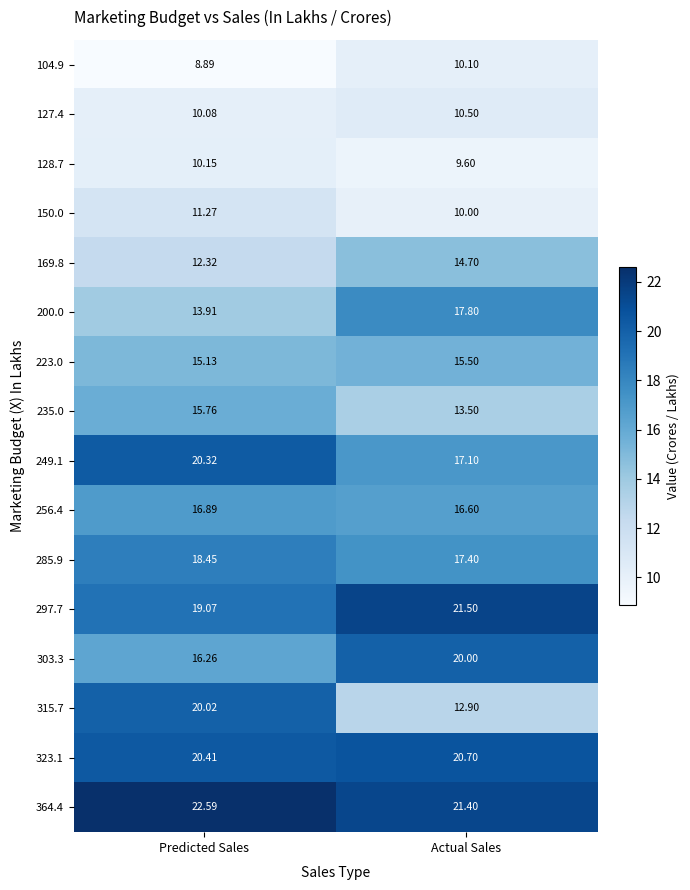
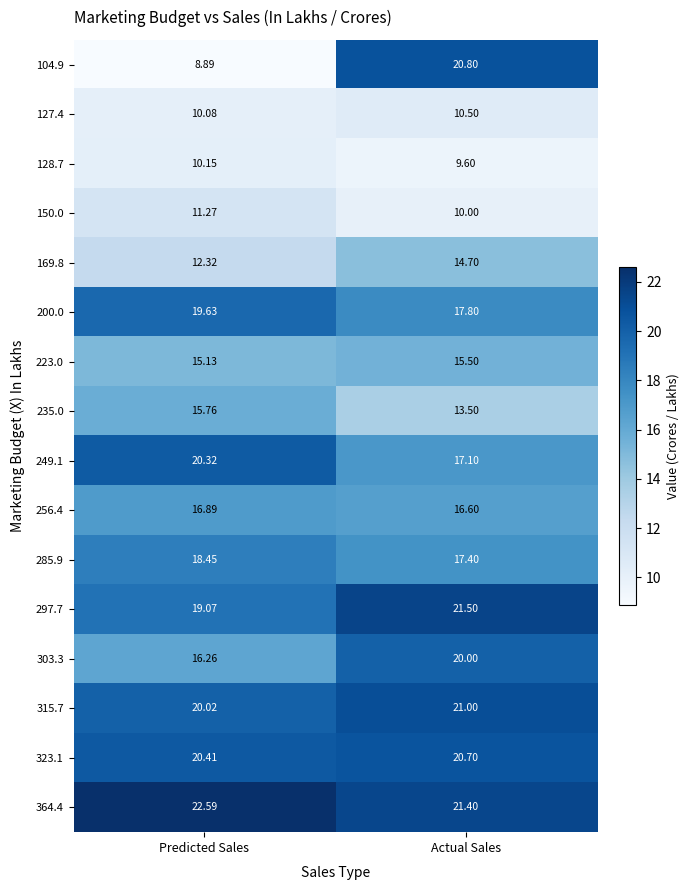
  {
    "104.9": {
      "Predicted Sales": 8.89,
-     "Actual Sales": 10.10
+     "Actual Sales": 20.80
    },
    "127.4": {
      "Predicted Sales": 10.08,
      "Actual Sales": 10.50
    },
    "128.7": {
      "Predicted Sales": 10.15,
      "Actual Sales": 9.60
    },
    "150.0": {
      "Predicted Sales": 11.27,
      "Actual Sales": 10.00
    },
    "169.8": {
      "Predicted Sales": 12.32,
      "Actual Sales": 14.70
    },
    "200.0": {
-     "Predicted Sales": 13.91,
+     "Predicted Sales": 19.63,
      "Actual Sales": 17.80
    },
    "223.0": {
      "Predicted Sales": 15.13,
      "Actual Sales": 15.50
    },
    "235.0": {
      "Predicted Sales": 15.76,
      "Actual Sales": 13.50
    },
    "249.1": {
      "Predicted Sales": 20.32,
      "Actual Sales": 17.10
    },
    "256.4": {
      "Predicted Sales": 16.89,
      "Actual Sales": 16.60
    },
    "285.9": {
      "Predicted Sales": 18.45,
      "Actual Sales": 17.40
    },
    "297.7": {
      "Predicted Sales": 19.07,
      "Actual Sales": 21.50
    },
    "303.3": {
      "Predicted Sales": 16.26,
      "Actual Sales": 20.00
    },
    "315.7": {
      "Predicted Sales": 20.02,
-     "Actual Sales": 12.90
+     "Actual Sales": 21.00
    },
    "323.1": {
      "Predicted Sales": 20.41,
      "Actual Sales": 20.70
    },
    "364.4": {
      "Predicted Sales": 22.59,
      "Actual Sales": 21.40
    }
  }
